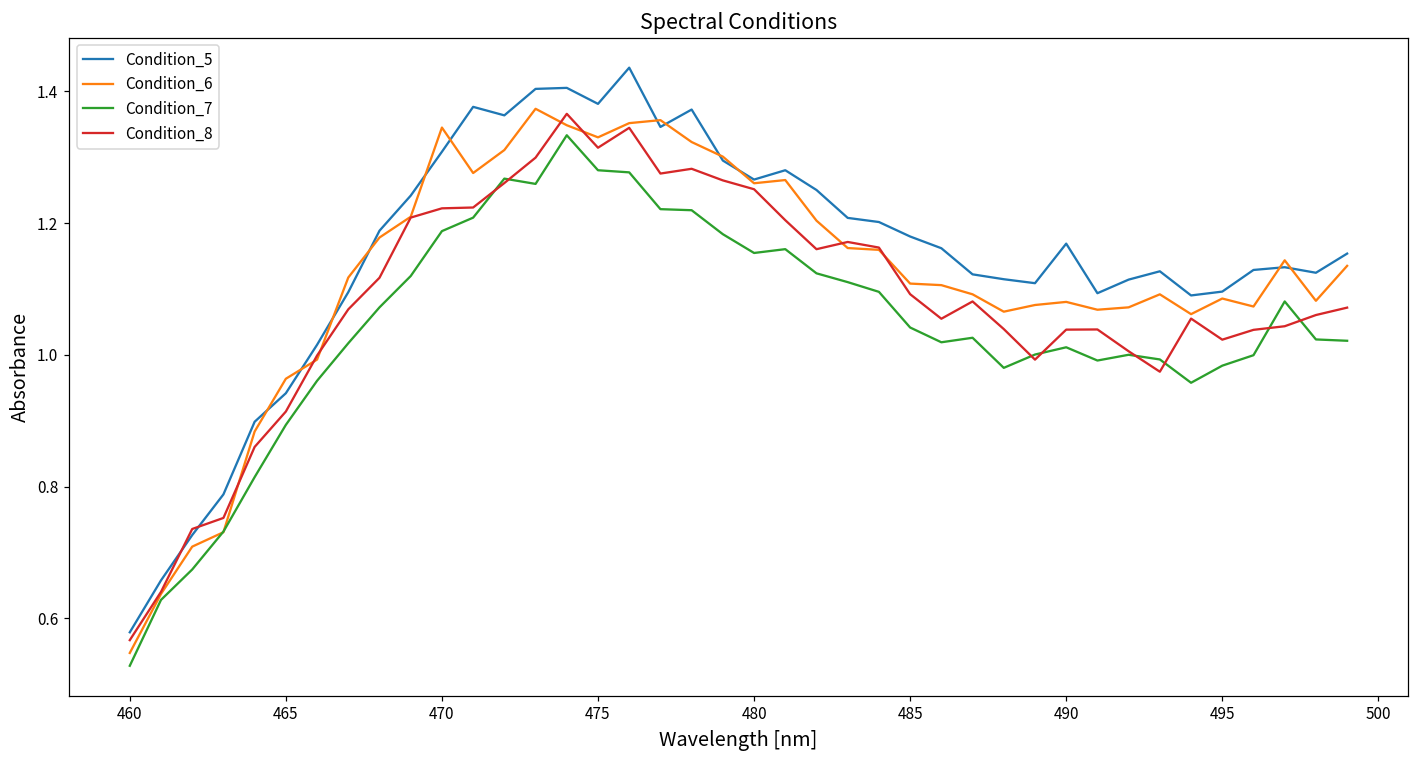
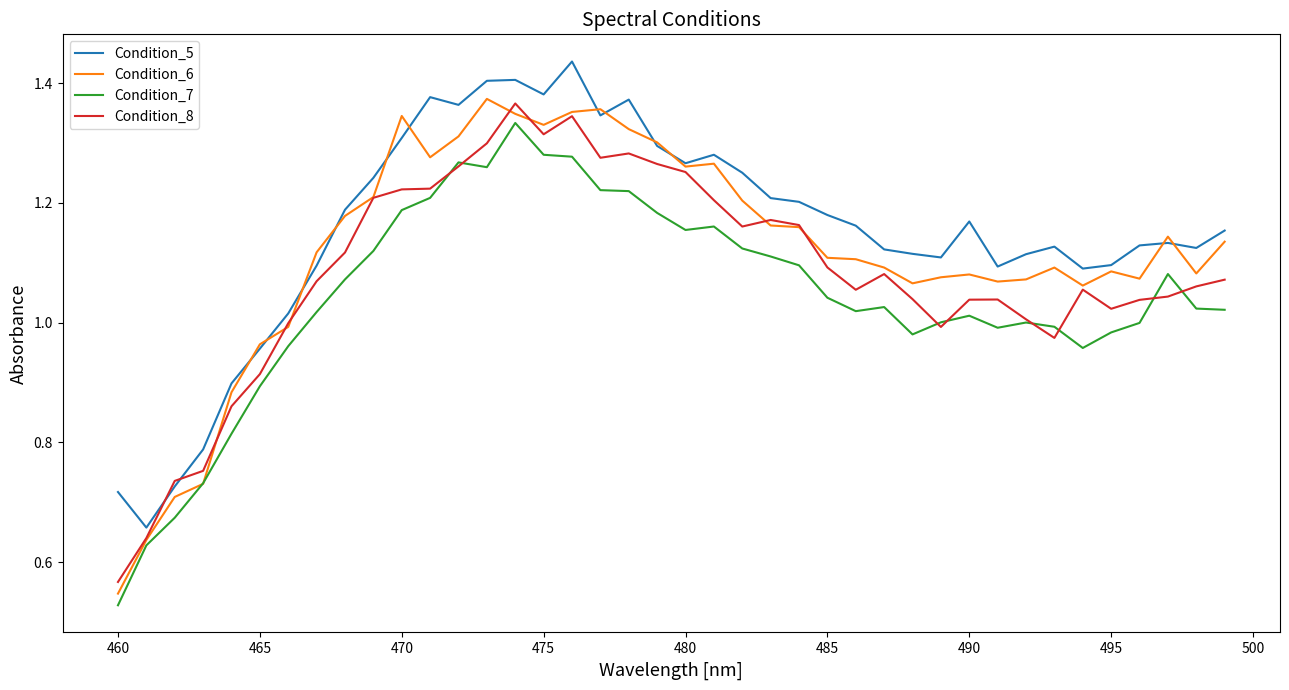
  {
    "Condition_5": {
-     "460": 0.58,
-     "465": 0.94,
+     "460": 0.72,
+     "465": 0.96,
      "470": 1.31,
      "475": 1.38,
      "480": 1.27,
      "485": 1.18,
      "490": 1.17,
      "495": 1.10
    },
    "Condition_6": {
      "460": 0.55,
      "465": 0.96,
      "470": 1.35,
      "475": 1.33,
      "480": 1.26,
      "485": 1.11,
      "490": 1.08,
      "495": 1.09
    },
    "Condition_7": {
      "460": 0.53,
      "465": 0.89,
      "470": 1.19,
      "475": 1.28,
      "480": 1.15,
      "485": 1.04,
      "490": 1.01,
      "495": 0.98
    },
    "Condition_8": {
      "460": 0.57,
      "465": 0.91,
      "470": 1.22,
      "475": 1.31,
      "480": 1.25,
      "485": 1.09,
      "490": 1.04,
      "495": 1.02
    }
  }
